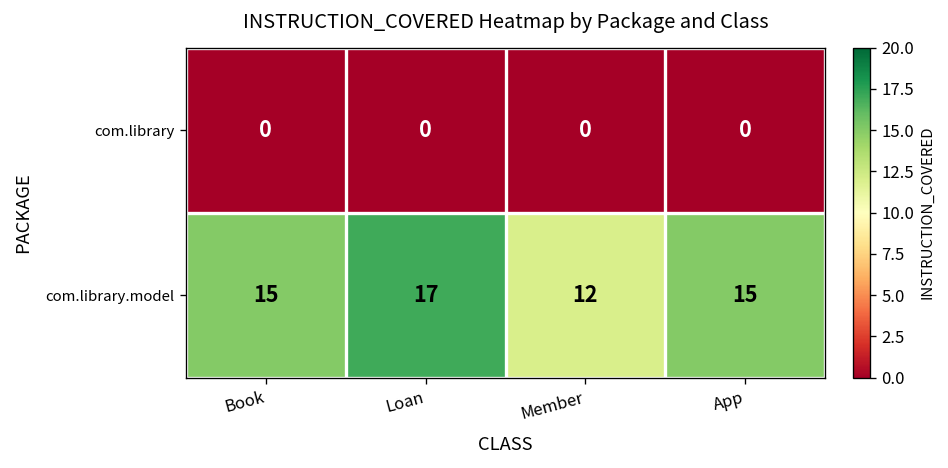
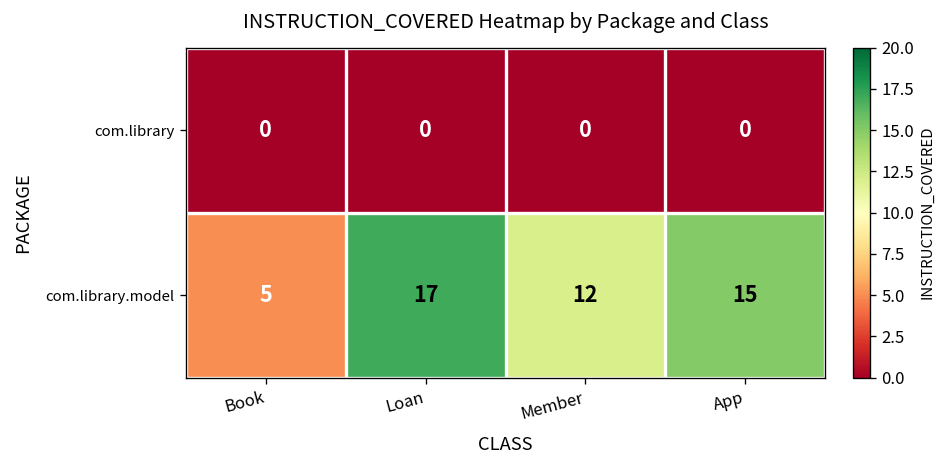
  {
    "com.library": {
      "Book": 0,
      "Loan": 0,
      "Member": 0,
      "App": 0
    },
    "com.library.model": {
-     "Book": 15,
+     "Book": 5,
      "Loan": 17,
      "Member": 12,
      "App": 15
    }
  }
